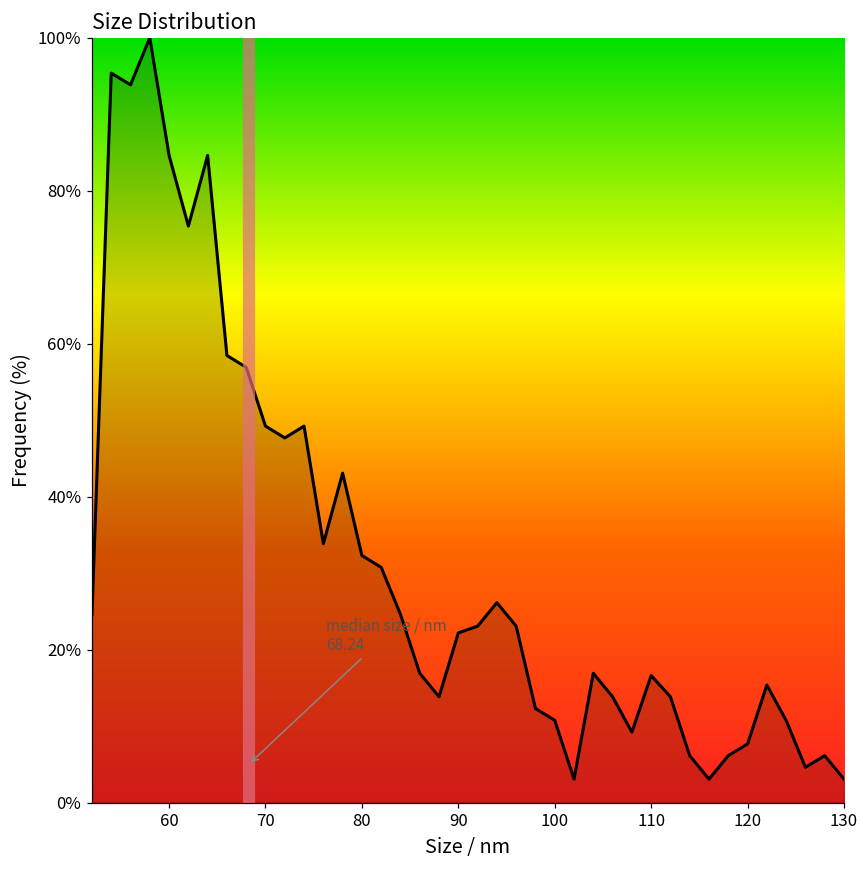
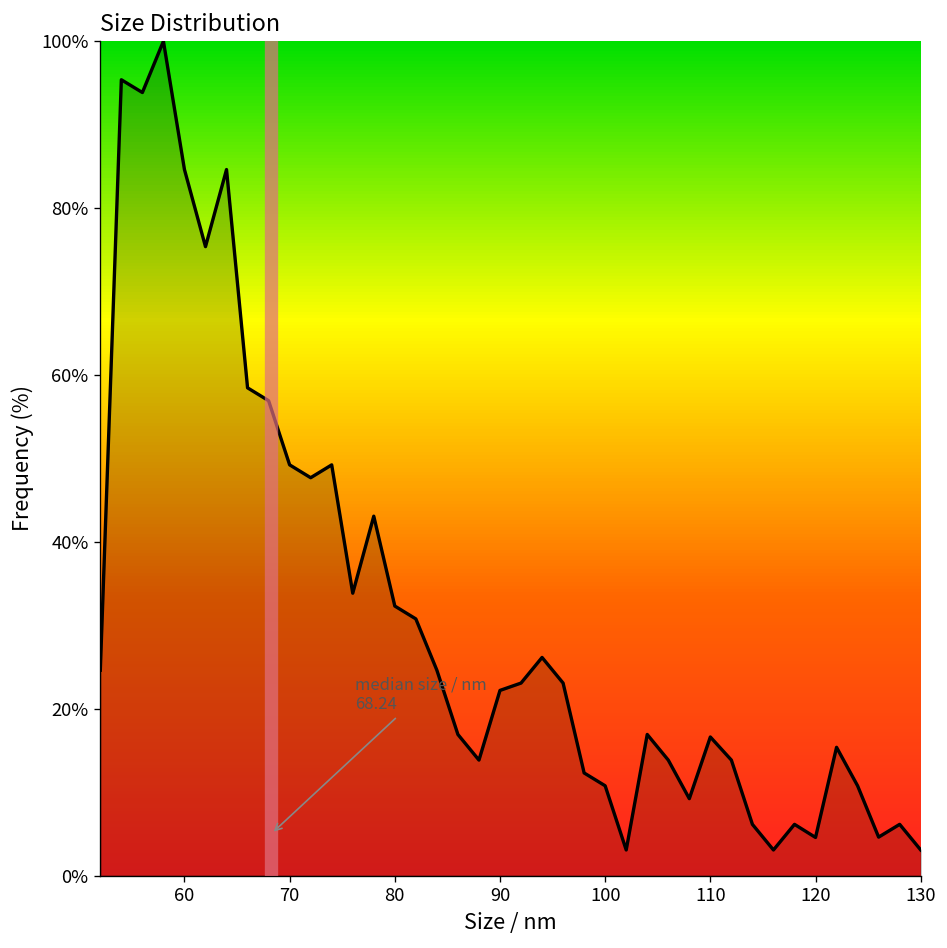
  {
    "60": "85%",
    "70": "49%",
    "80": "32%",
    "90": "22%",
    "100": "11%",
    "110": "17%",
-   "120": "8%",
+   "120": "5%",
    "130": "3%"
  }
